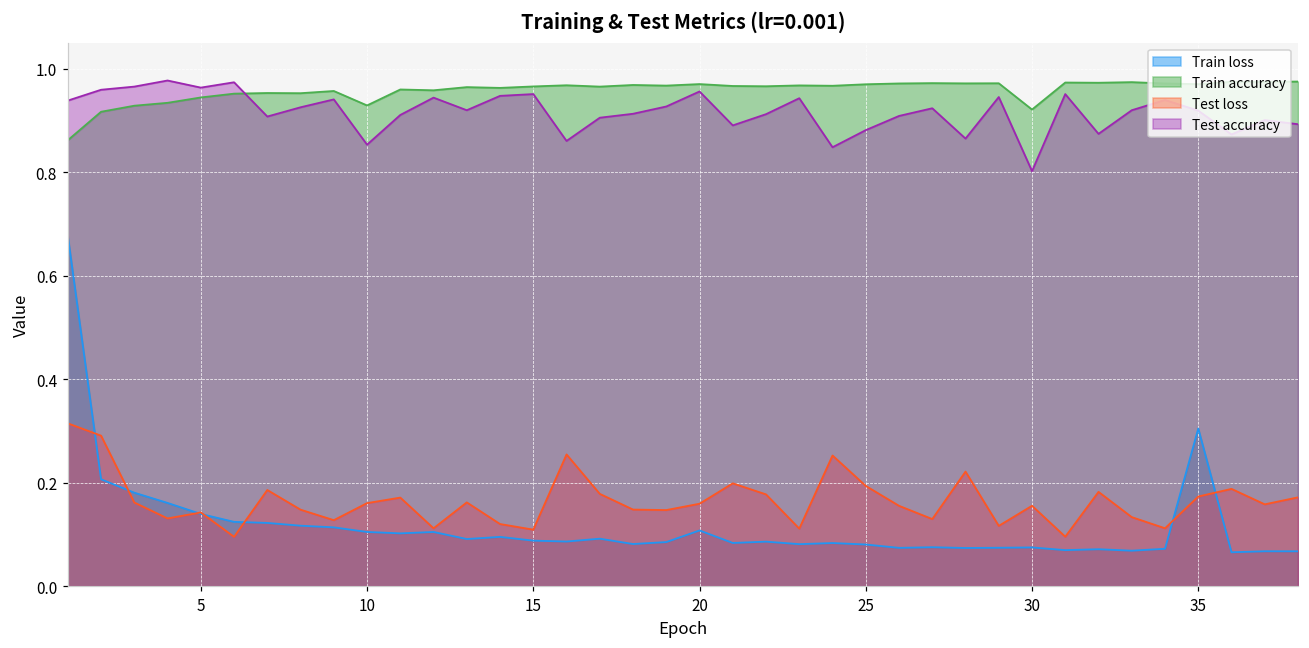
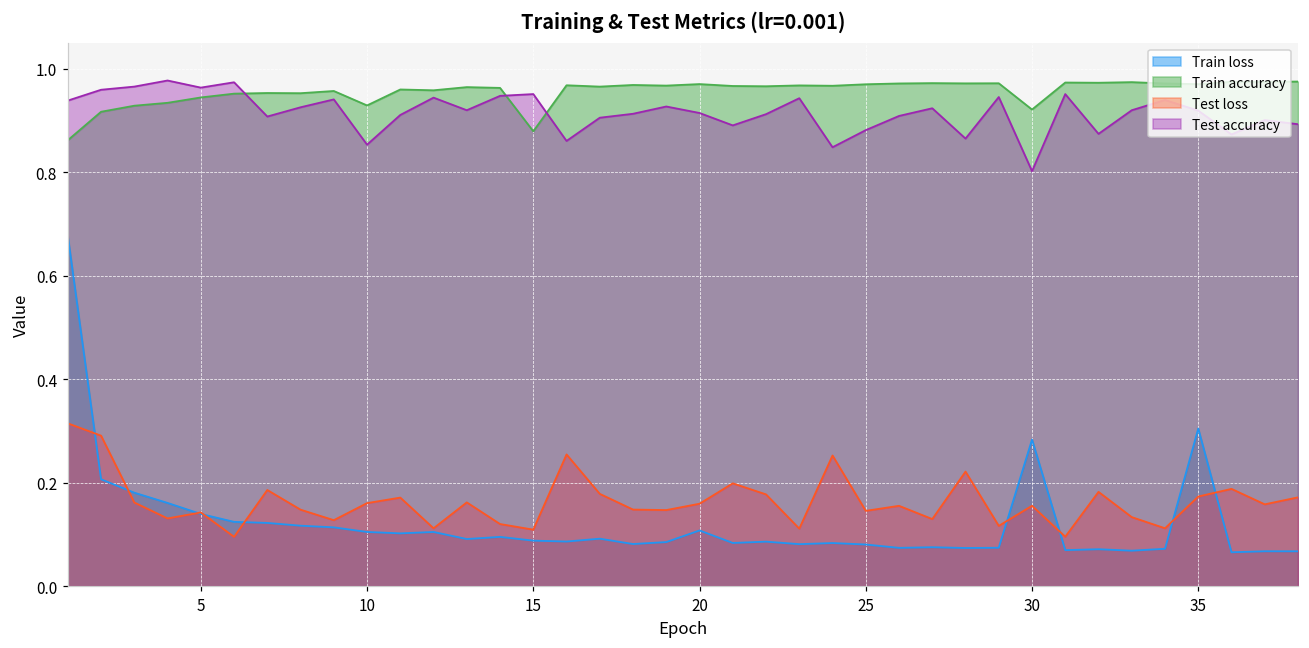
  {
    "Train loss": {
      "10": 0.10,
      "15": 0.09,
      "20": 0.11,
      "25": 0.08,
-     "30": 0.07,
+     "30": 0.28,
      "35": 0.30
    },
    "Train accuracy": {
      "5": 0.94,
      "10": 0.93,
-     "15": 0.97,
+     "15": 0.88,
      "20": 0.97,
      "25": 0.97,
      "30": 0.92
    },
    "Test loss": {
      "10": 0.16,
      "15": 0.11,
      "20": 0.16,
-     "25": 0.19,
+     "25": 0.15,
      "30": 0.16,
      "35": 0.17
    },
    "Test accuracy": {
      "5": 0.96,
      "10": 0.85,
      "15": 0.95,
-     "20": 0.96,
+     "20": 0.91,
      "25": 0.88,
      "30": 0.80
    }
  }
